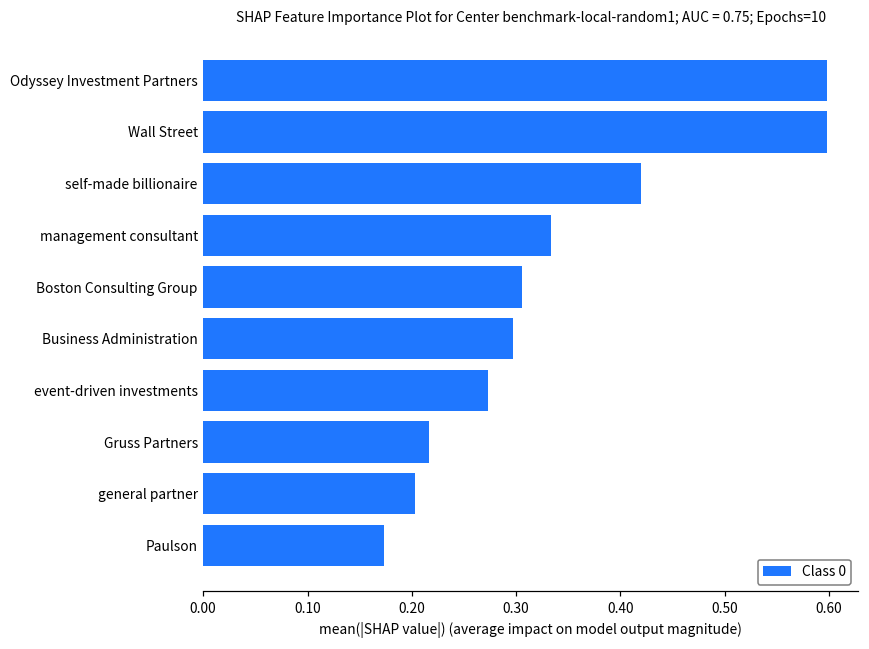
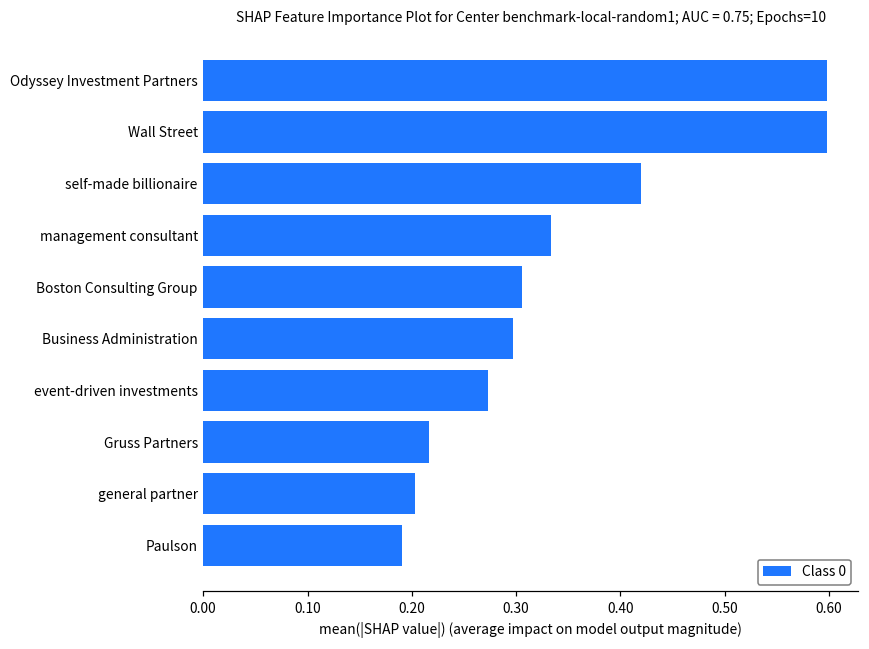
  {
    "Odyssey Investment Partners": 0.60,
    "Wall Street": 0.60,
    "self-made billionaire": 0.42,
    "management consultant": 0.33,
    "Boston Consulting Group": 0.31,
    "Business Administration": 0.30,
    "event-driven investments": 0.27,
    "Gruss Partners": 0.22,
    "general partner": 0.20,
-   "Paulson": 0.17
+   "Paulson": 0.19
  }
